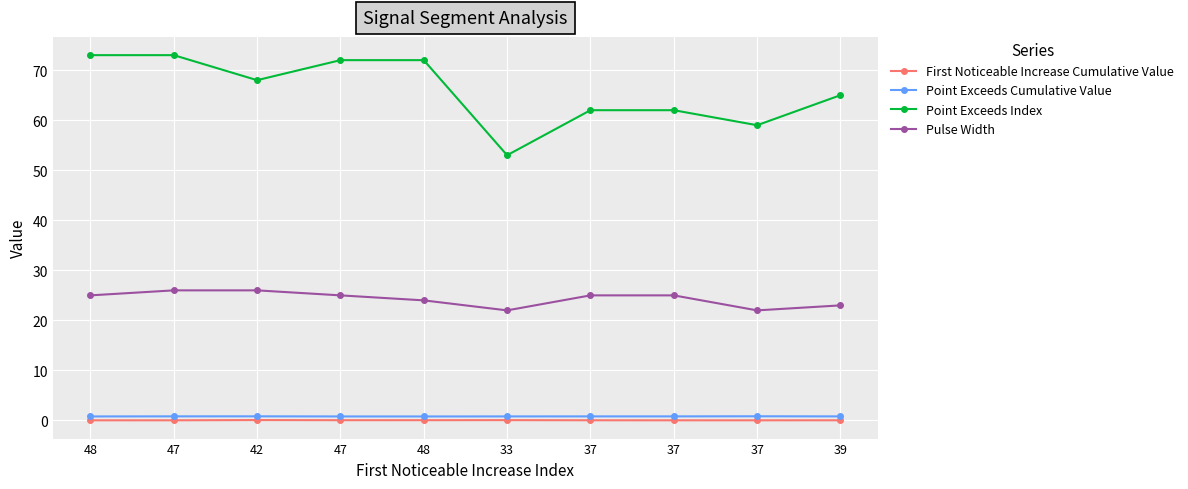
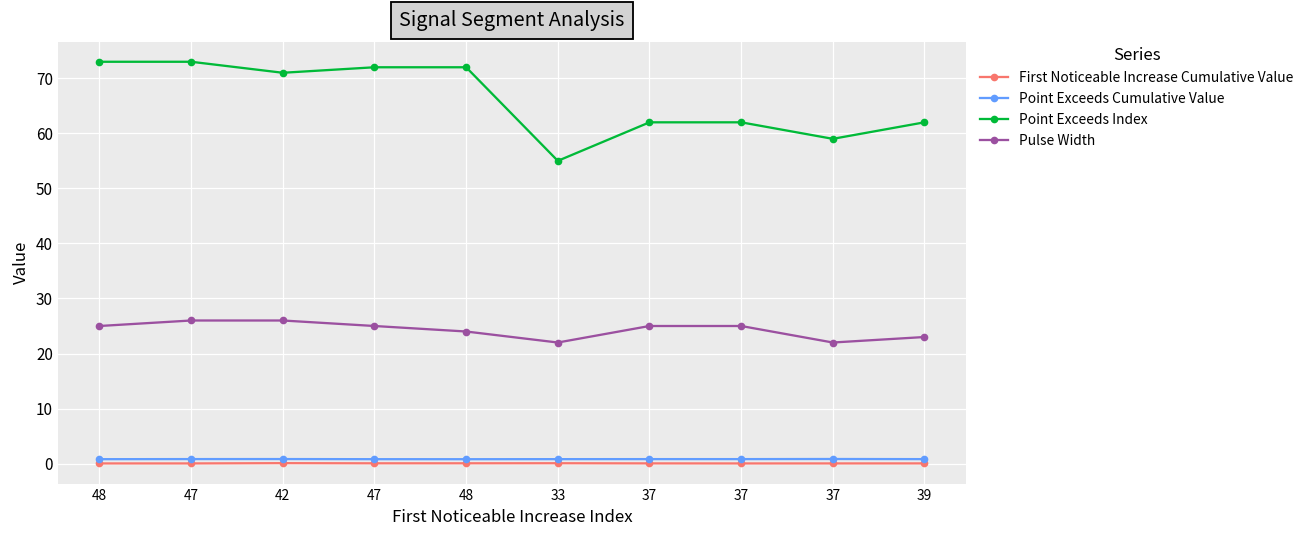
  {
    "First Noticeable Increase Cumulative Value": {
      "42": 0,
      "33": 0,
      "39": 0
    },
    "Point Exceeds Cumulative Value": {
      "42": 1,
      "33": 1,
      "39": 1
    },
    "Point Exceeds Index": {
-     "42": 68,
-     "33": 53,
-     "39": 65
+     "42": 71,
+     "33": 55,
+     "39": 62
    },
    "Pulse Width": {
      "42": 26,
      "33": 22,
      "39": 23
    }
  }
